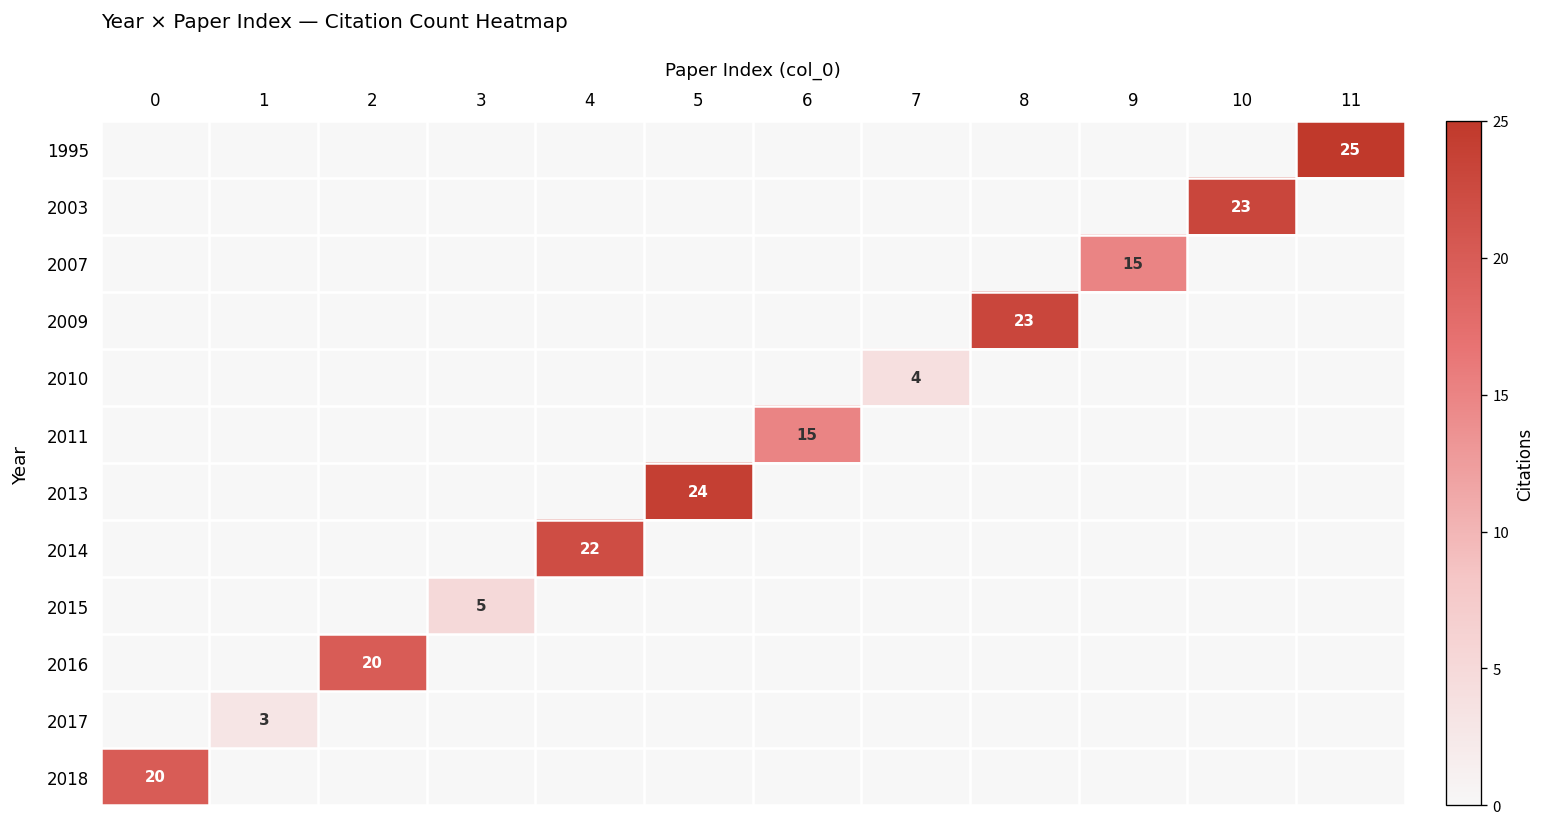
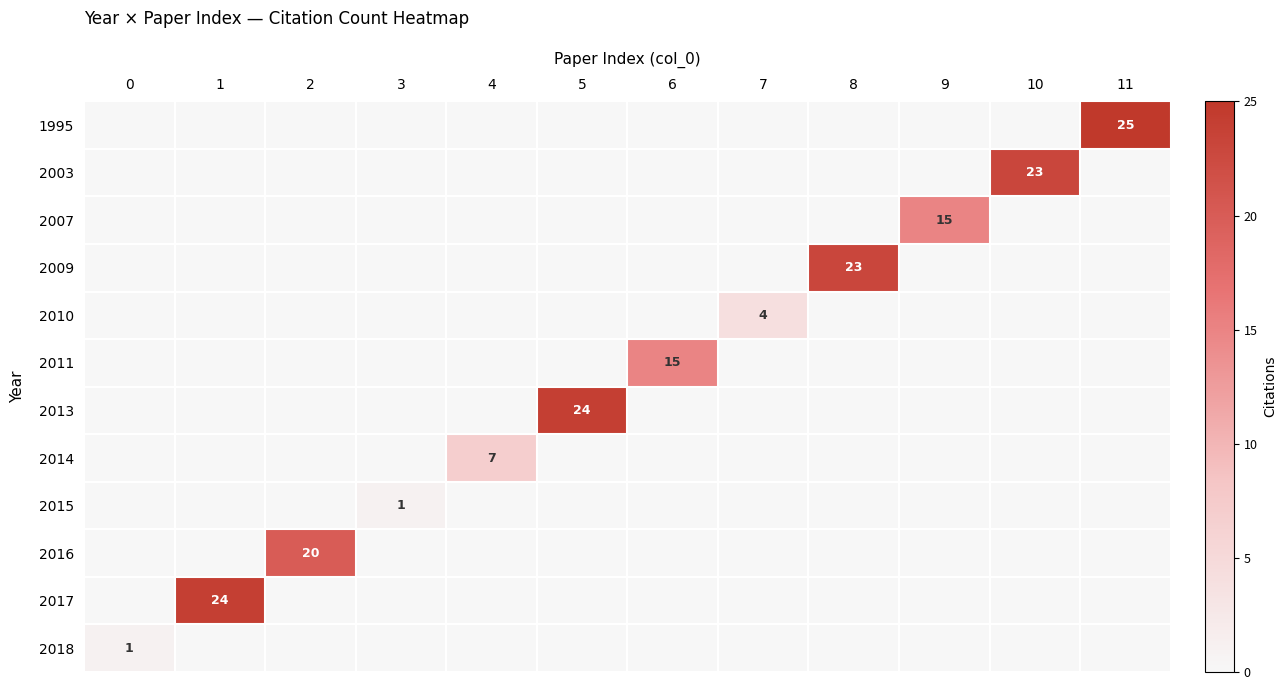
  {
    "1995": {
      "11": 25
    },
    "2003": {
      "10": 23
    },
    "2007": {
      "9": 15
    },
    "2009": {
      "8": 23
    },
    "2010": {
      "7": 4
    },
    "2011": {
      "6": 15
    },
    "2013": {
      "5": 24
    },
    "2014": {
-     "4": 22
+     "4": 7
    },
    "2015": {
-     "3": 5
+     "3": 1
    },
    "2016": {
      "2": 20
    },
    "2017": {
-     "1": 3
+     "1": 24
    },
    "2018": {
-     "0": 20
+     "0": 1
    }
  }
